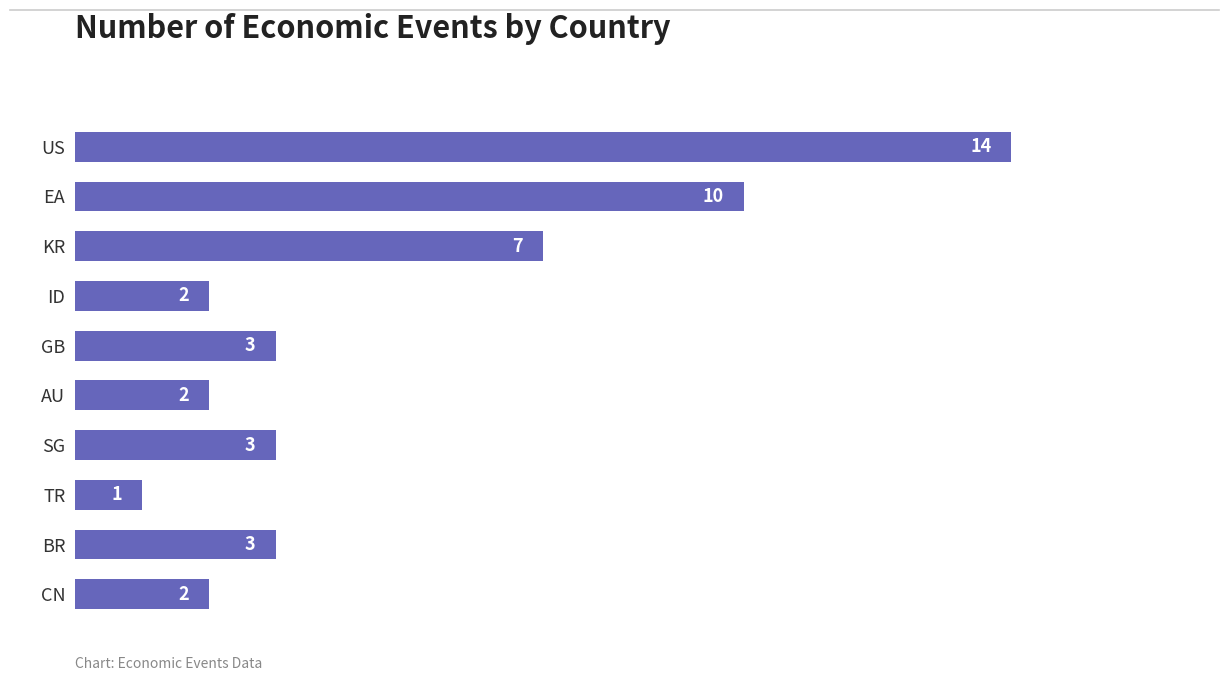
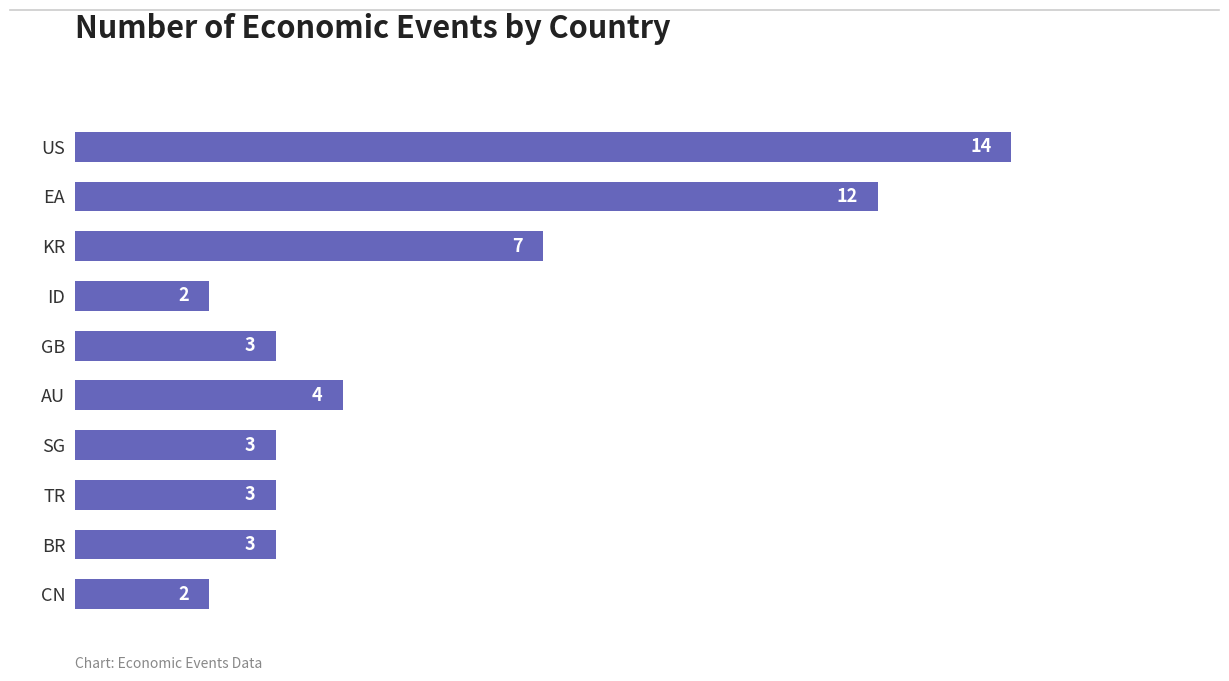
  {
    "US": 14,
-   "EA": 10,
+   "EA": 12,
    "KR": 7,
    "ID": 2,
    "GB": 3,
-   "AU": 2,
+   "AU": 4,
    "SG": 3,
-   "TR": 1,
+   "TR": 3,
    "BR": 3,
    "CN": 2
  }
